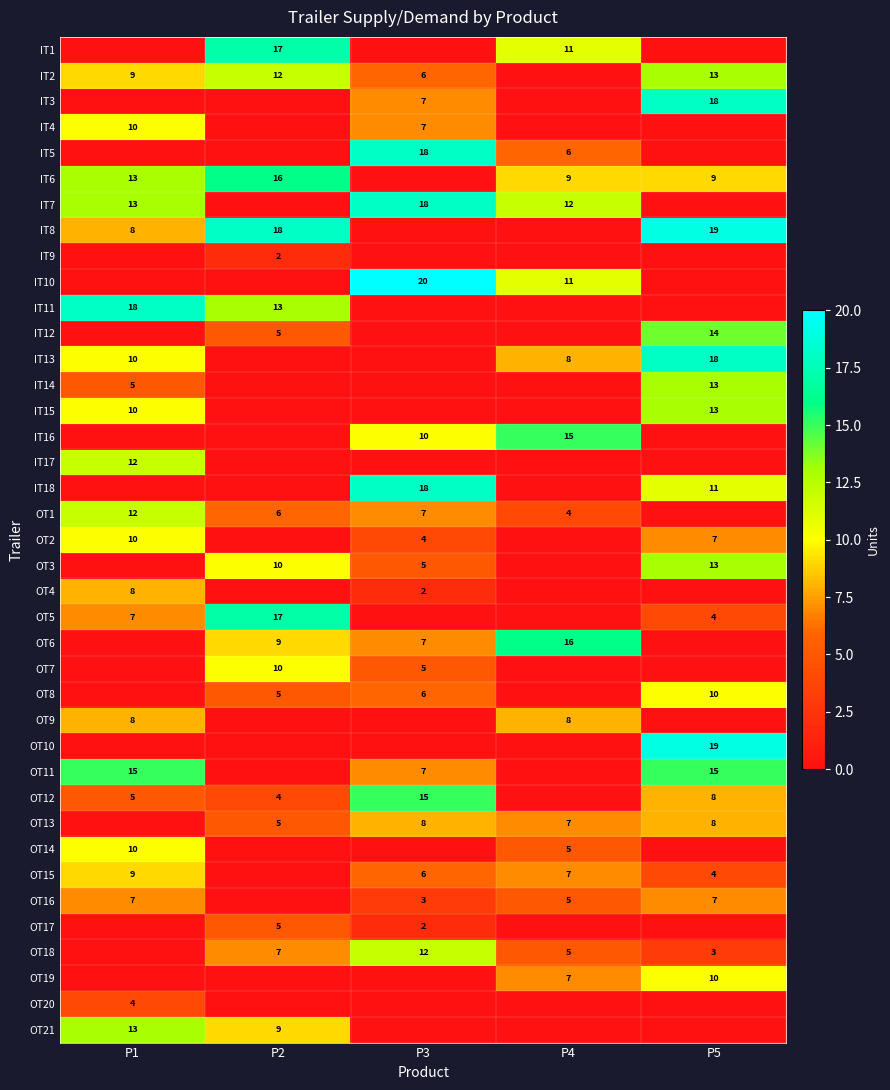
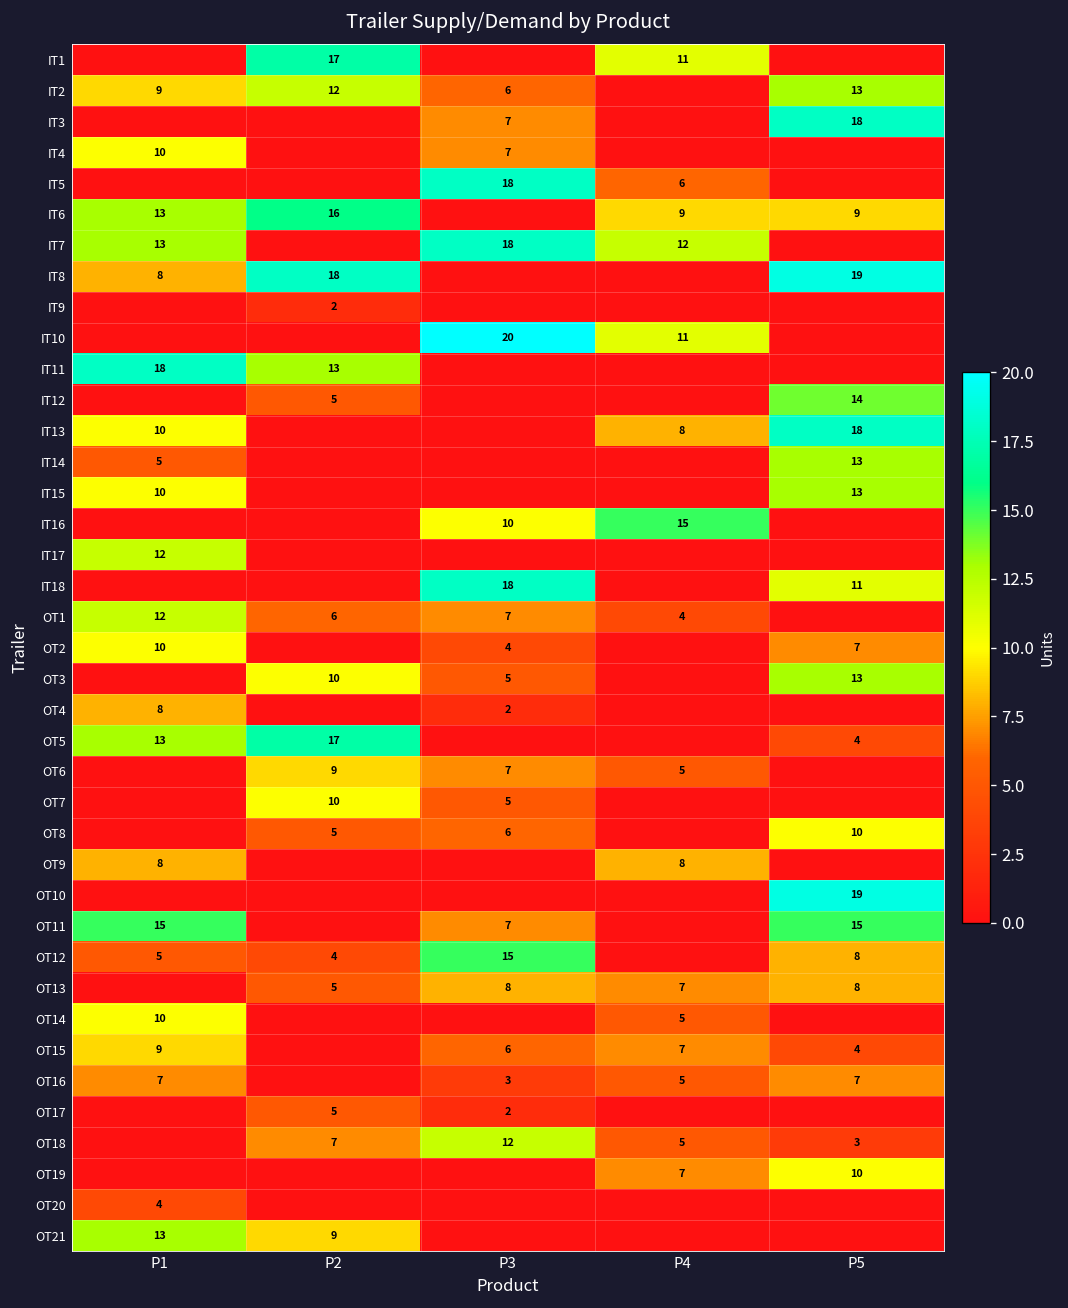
  {
    "IT1": {
      "P2": 17,
      "P4": 11
    },
    "IT2": {
      "P1": 9,
      "P2": 12,
      "P3": 6,
      "P5": 13
    },
    "IT3": {
      "P3": 7,
      "P5": 18
    },
    "IT4": {
      "P1": 10,
      "P3": 7
    },
    "IT5": {
      "P3": 18,
      "P4": 6
    },
    "IT6": {
      "P1": 13,
      "P2": 16,
      "P4": 9,
      "P5": 9
    },
    "IT7": {
      "P1": 13,
      "P3": 18,
      "P4": 12
    },
    "IT8": {
      "P1": 8,
      "P2": 18,
      "P5": 19
    },
    "IT9": {
      "P2": 2
    },
    "IT10": {
      "P3": 20,
      "P4": 11
    },
    "IT11": {
      "P1": 18,
      "P2": 13
    },
    "IT12": {
      "P2": 5,
      "P5": 14
    },
    "IT13": {
      "P1": 10,
      "P4": 8,
      "P5": 18
    },
    "IT14": {
      "P1": 5,
      "P5": 13
    },
    "IT15": {
      "P1": 10,
      "P5": 13
    },
    "IT16": {
      "P3": 10,
      "P4": 15
    },
    "IT17": {
      "P1": 12
    },
    "IT18": {
      "P3": 18,
      "P5": 11
    },
    "OT1": {
      "P1": 12,
      "P2": 6,
      "P3": 7,
      "P4": 4
    },
    "OT2": {
      "P1": 10,
      "P3": 4,
      "P5": 7
    },
    "OT3": {
      "P2": 10,
      "P3": 5,
      "P5": 13
    },
    "OT4": {
      "P1": 8,
      "P3": 2
    },
    "OT5": {
-     "P1": 7,
+     "P1": 13,
      "P2": 17,
      "P5": 4
    },
    "OT6": {
      "P2": 9,
      "P3": 7,
-     "P4": 16
+     "P4": 5
    },
    "OT7": {
      "P2": 10,
      "P3": 5
    },
    "OT8": {
      "P2": 5,
      "P3": 6,
      "P5": 10
    },
    "OT9": {
      "P1": 8,
      "P4": 8
    },
    "OT10": {
      "P5": 19
    },
    "OT11": {
      "P1": 15,
      "P3": 7,
      "P5": 15
    },
    "OT12": {
      "P1": 5,
      "P2": 4,
      "P3": 15,
      "P5": 8
    },
    "OT13": {
      "P2": 5,
      "P3": 8,
      "P4": 7,
      "P5": 8
    },
    "OT14": {
      "P1": 10,
      "P4": 5
    },
    "OT15": {
      "P1": 9,
      "P3": 6,
      "P4": 7,
      "P5": 4
    },
    "OT16": {
      "P1": 7,
      "P3": 3,
      "P4": 5,
      "P5": 7
    },
    "OT17": {
      "P2": 5,
      "P3": 2
    },
    "OT18": {
      "P2": 7,
      "P3": 12,
      "P4": 5,
      "P5": 3
    },
    "OT19": {
      "P4": 7,
      "P5": 10
    },
    "OT20": {
      "P1": 4
    },
    "OT21": {
      "P1": 13,
      "P2": 9
    }
  }
